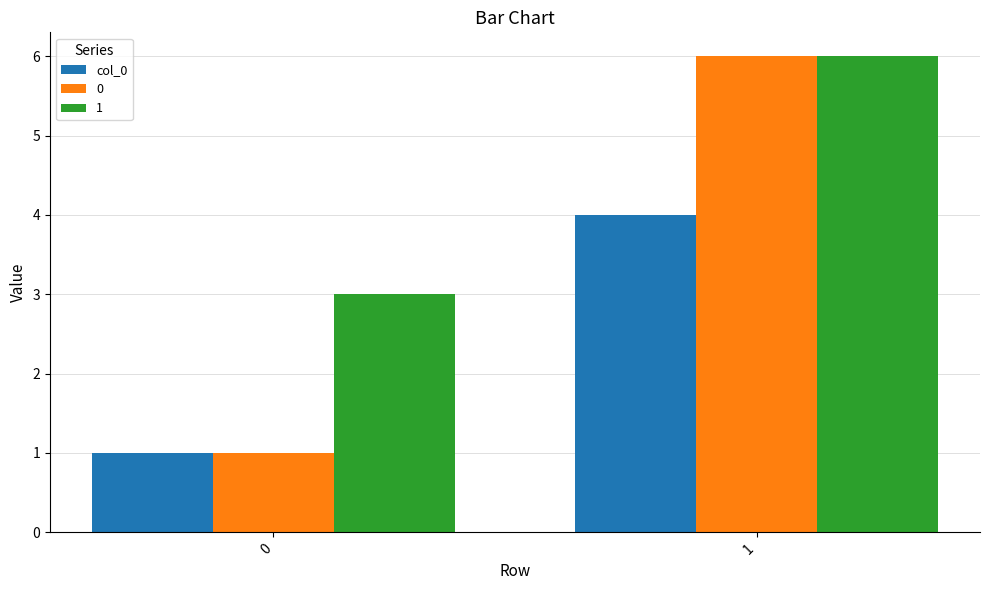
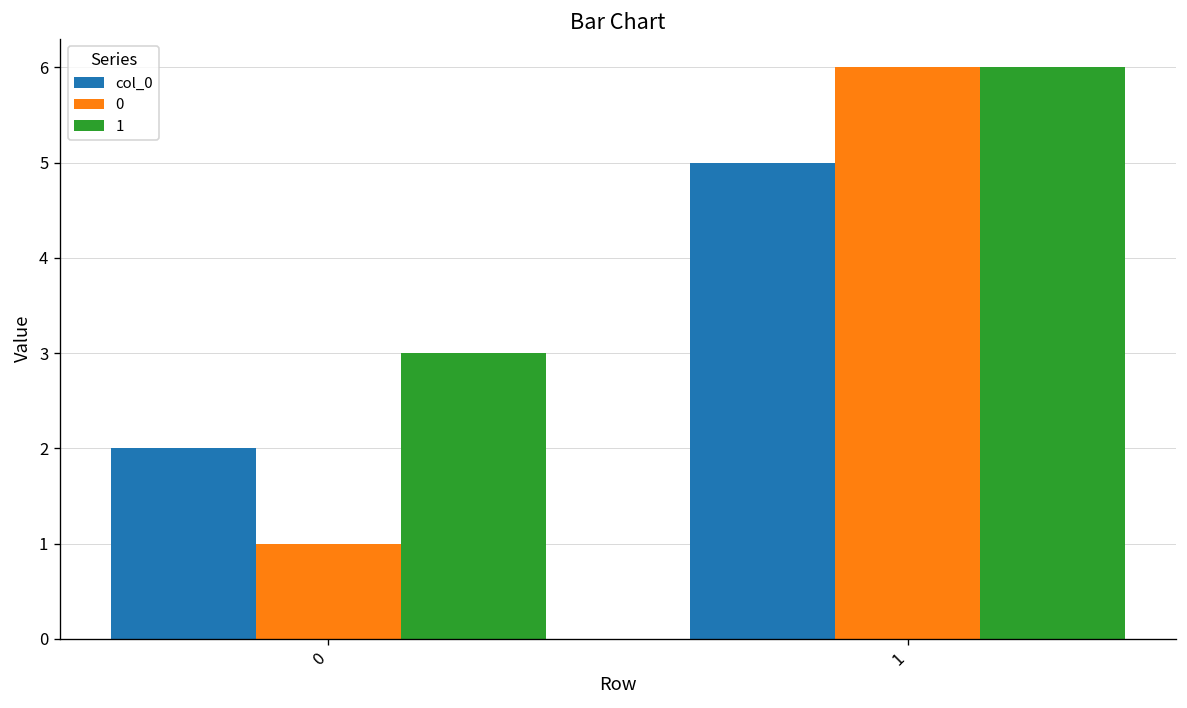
  {
    "col_0": {
-     "0": 1,
-     "1": 4
+     "0": 2,
+     "1": 5
    },
    "0": {
      "0": 1,
      "1": 6
    },
    "1": {
      "0": 3,
      "1": 6
    }
  }
